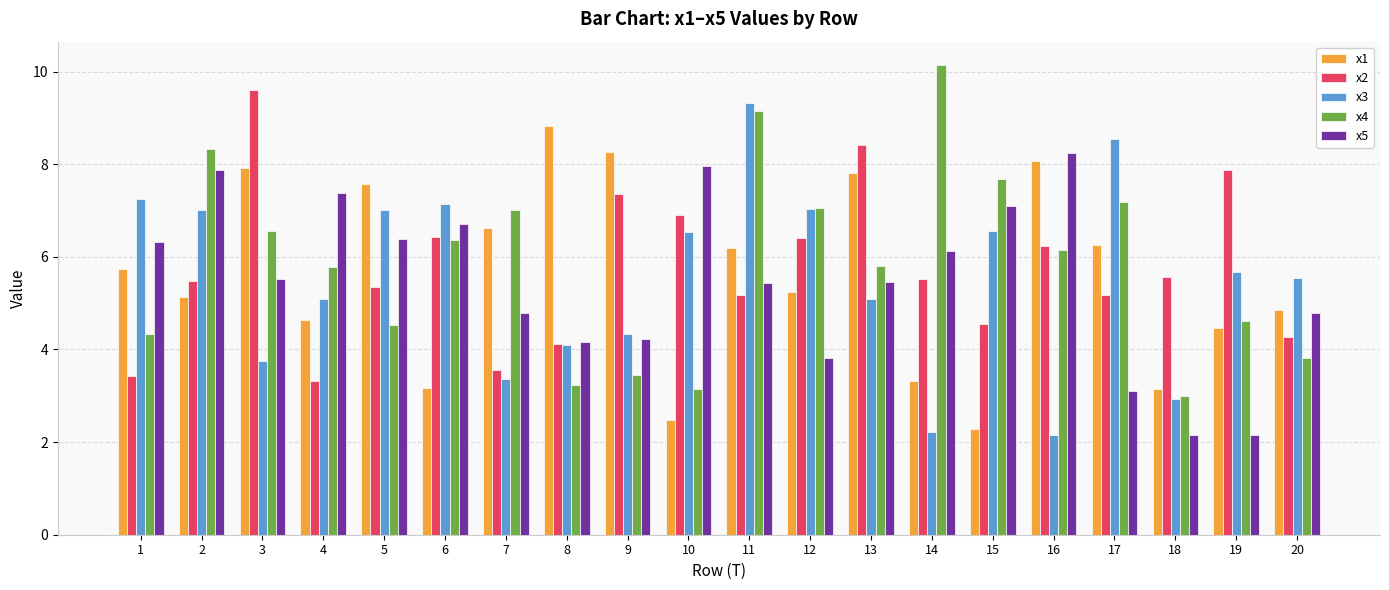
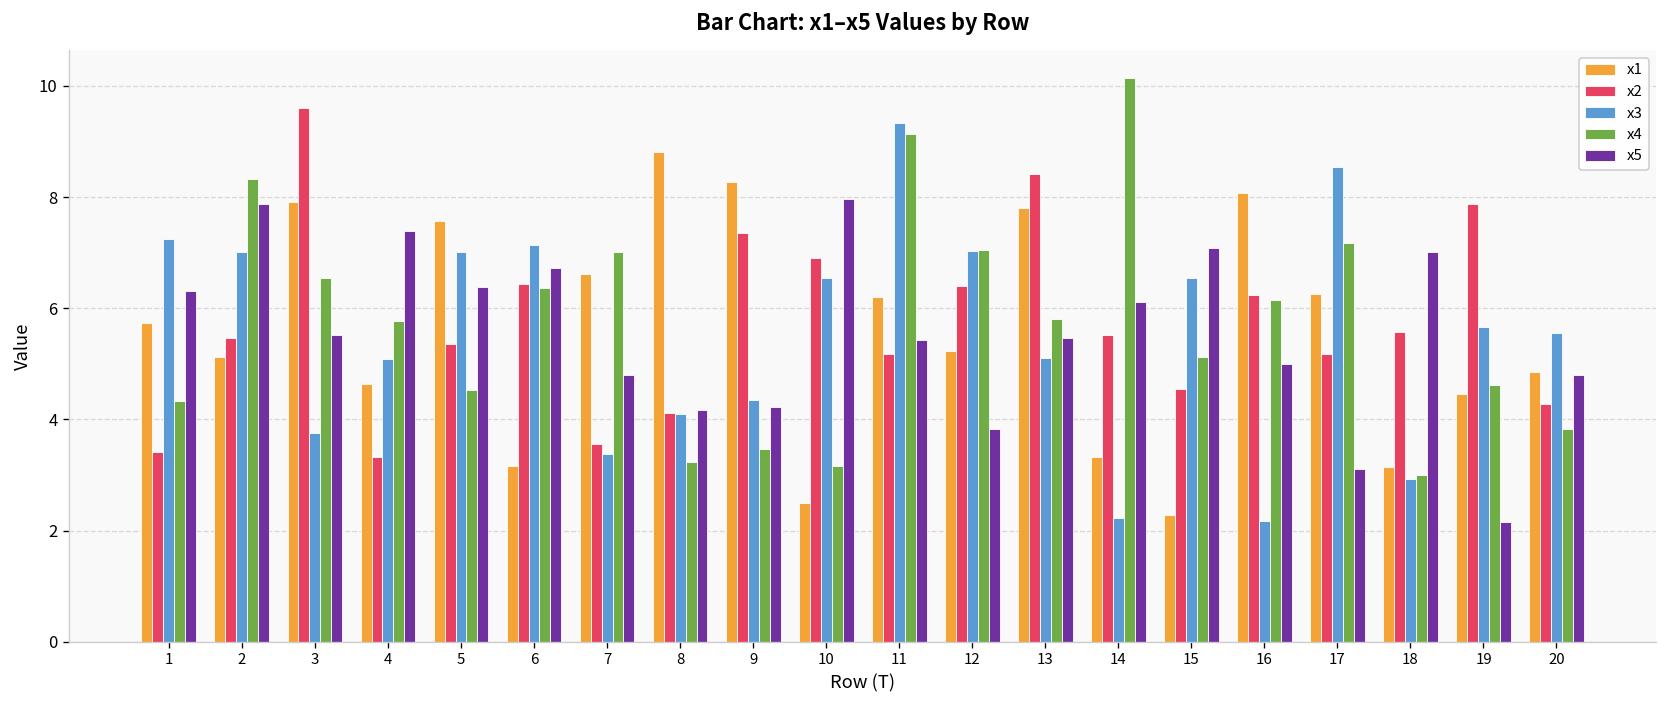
  {
    "x1": {
      "1": 5.7,
      "2": 5.1,
      "3": 7.9,
      "4": 4.6,
      "5": 7.6,
      "6": 3.2,
      "7": 6.6,
      "8": 8.8,
      "9": 8.3,
      "10": 2.5,
      "11": 6.2,
      "12": 5.2,
      "13": 7.8,
      "14": 3.3,
      "15": 2.3,
      "16": 8.1,
      "17": 6.3,
      "18": 3.1,
      "19": 4.5,
      "20": 4.8
    },
    "x2": {
      "1": 3.4,
      "2": 5.5,
      "3": 9.6,
      "4": 3.3,
      "5": 5.4,
      "6": 6.4,
      "7": 3.6,
      "8": 4.1,
      "9": 7.4,
      "10": 6.9,
      "11": 5.2,
      "12": 6.4,
      "13": 8.4,
      "14": 5.5,
      "15": 4.6,
      "16": 6.2,
      "17": 5.2,
      "18": 5.6,
      "19": 7.9,
      "20": 4.3
    },
    "x3": {
      "1": 7.2,
      "2": 7.0,
      "3": 3.7,
      "4": 5.1,
      "5": 7.0,
      "6": 7.1,
      "7": 3.4,
      "8": 4.1,
      "9": 4.3,
      "10": 6.5,
      "11": 9.3,
      "12": 7.0,
      "13": 5.1,
      "14": 2.2,
      "15": 6.6,
      "16": 2.2,
      "17": 8.5,
      "18": 2.9,
      "19": 5.7,
      "20": 5.6
    },
    "x4": {
      "1": 4.3,
      "2": 8.3,
      "3": 6.6,
      "4": 5.8,
      "5": 4.5,
      "6": 6.4,
      "7": 7.0,
      "8": 3.2,
      "9": 3.5,
      "10": 3.2,
      "11": 9.1,
      "12": 7.0,
      "13": 5.8,
      "14": 10.1,
-     "15": 7.7,
+     "15": 5.1,
      "16": 6.2,
      "17": 7.2,
      "18": 3.0,
      "19": 4.6,
      "20": 3.8
    },
    "x5": {
      "1": 6.3,
      "2": 7.9,
      "3": 5.5,
      "4": 7.4,
      "5": 6.4,
      "6": 6.7,
      "7": 4.8,
      "8": 4.2,
      "9": 4.2,
      "10": 8.0,
      "11": 5.4,
      "12": 3.8,
      "13": 5.5,
      "14": 6.1,
      "15": 7.1,
-     "16": 8.2,
+     "16": 5.0,
      "17": 3.1,
-     "18": 2.2,
+     "18": 7.0,
      "19": 2.1,
      "20": 4.8
    }
  }
